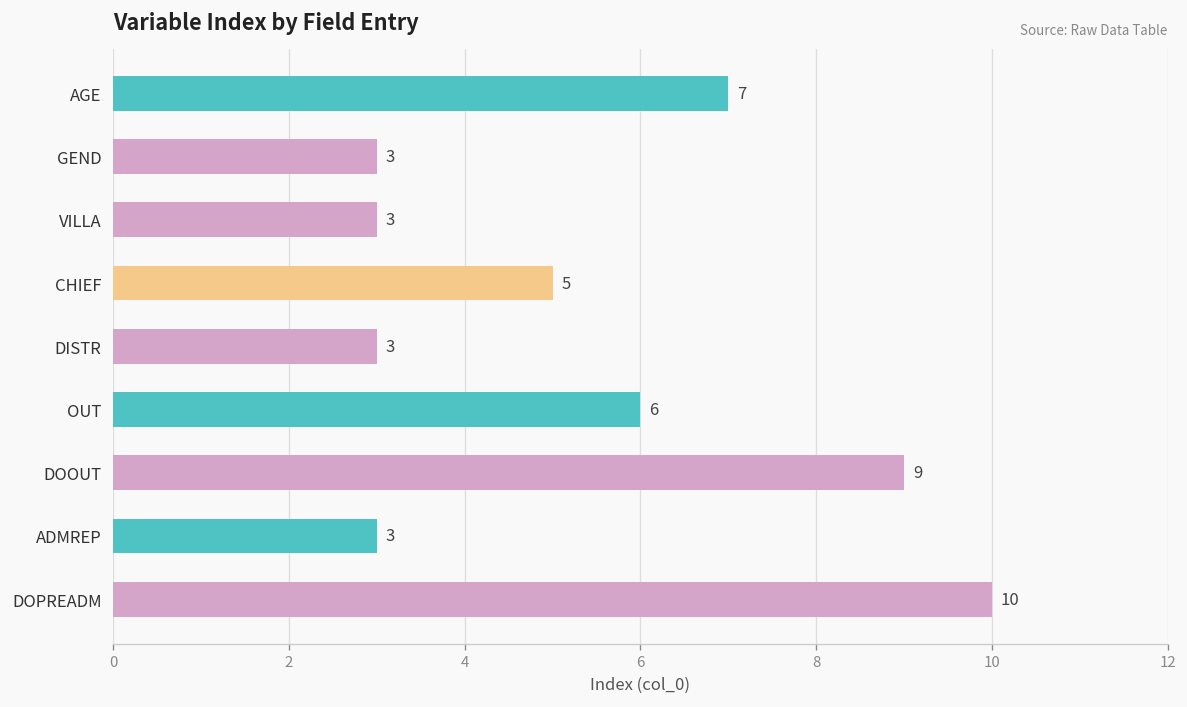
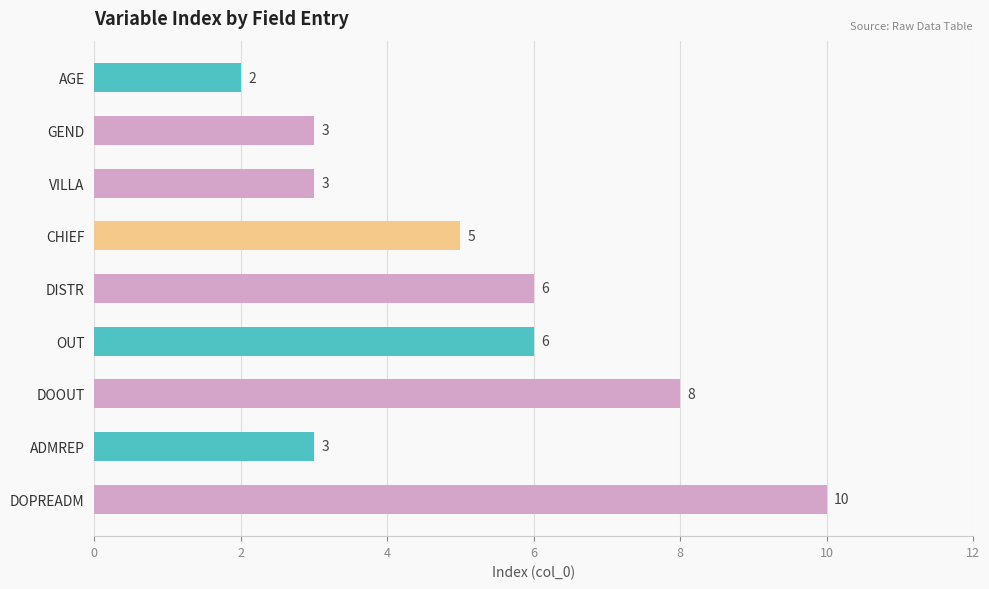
  {
-   "AGE": 7,
+   "AGE": 2,
    "GEND": 3,
    "VILLA": 3,
    "CHIEF": 5,
-   "DISTR": 3,
+   "DISTR": 6,
    "OUT": 6,
-   "DOOUT": 9,
+   "DOOUT": 8,
    "ADMREP": 3,
    "DOPREADM": 10
  }
